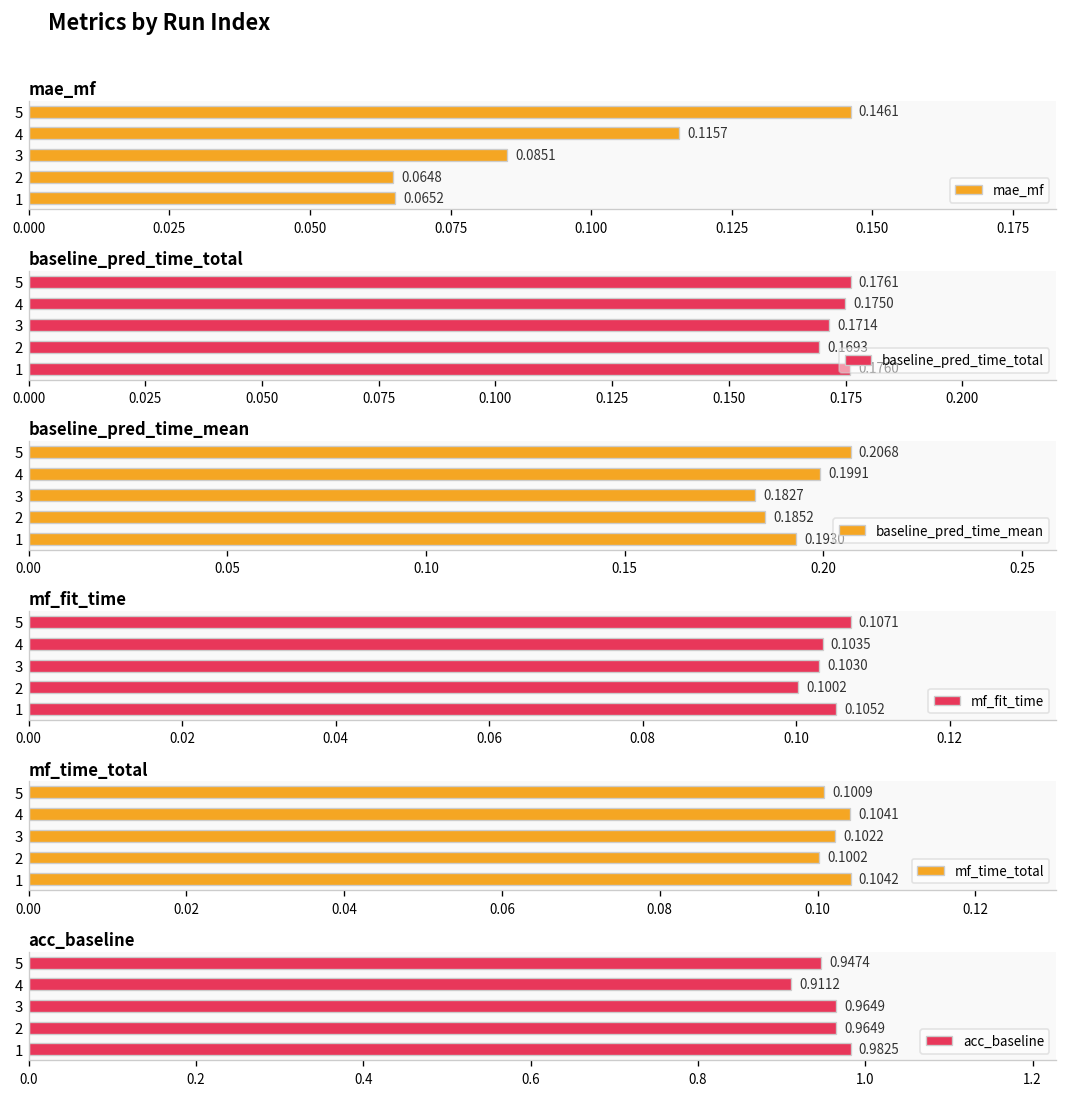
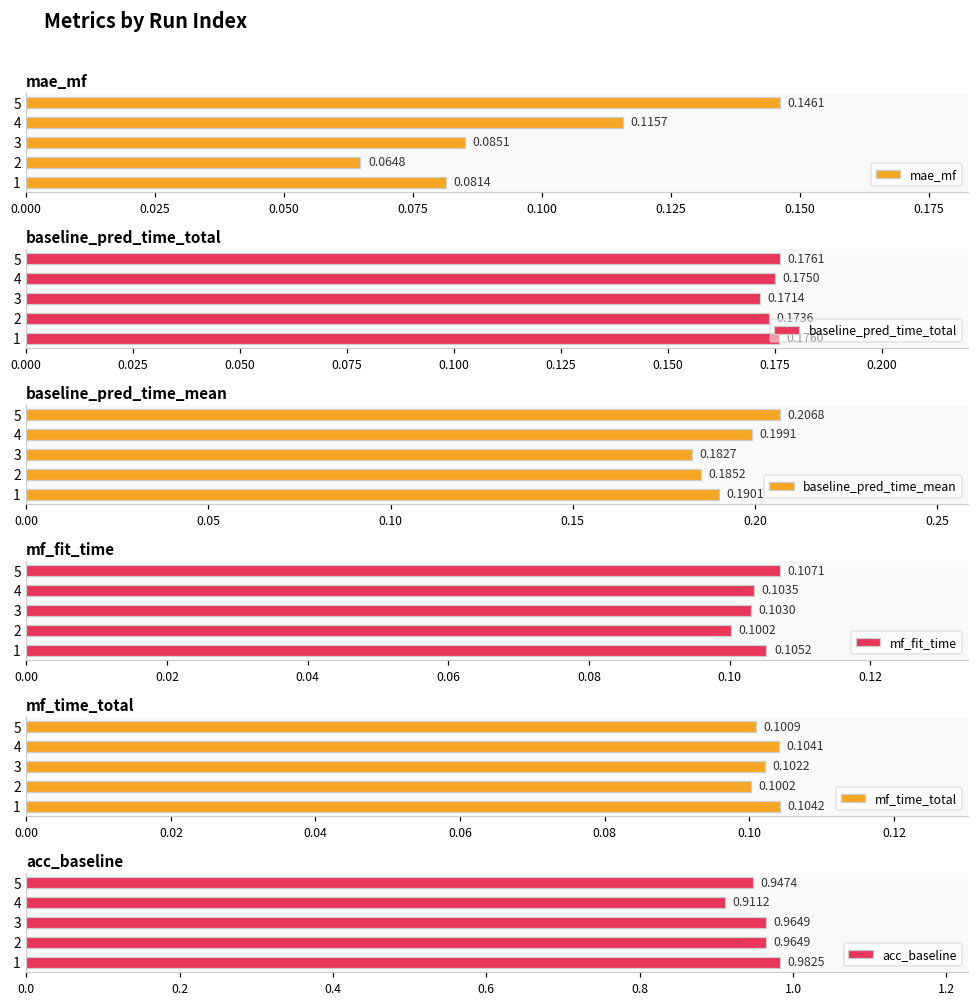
  {
    "mae_mf": {
      "5": 0.1461,
      "4": 0.1157,
      "3": 0.0851,
      "2": 0.0648,
-     "1": 0.0652
+     "1": 0.0814
    },
    "baseline_pred_time_total": {
-     "2": 0.169
+     "2": 0.174
    },
    "baseline_pred_time_mean": {
-     "1": 0.193
+     "1": 0.190
    },
    "mf_fit_time": {
      "5": 0.1071,
      "4": 0.1035,
      "3": 0.1030,
      "2": 0.1002,
      "1": 0.1052
    },
    "mf_time_total": {
      "5": 0.1009,
      "4": 0.1041,
      "3": 0.1022,
      "2": 0.1002,
      "1": 0.1042
    },
    "acc_baseline": {
      "5": 0.9474,
      "4": 0.9112,
      "3": 0.9649,
      "2": 0.9649,
      "1": 0.9825
    }
  }
